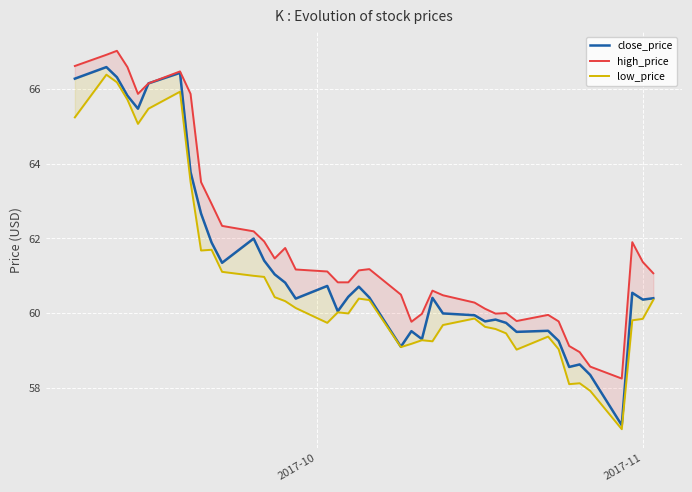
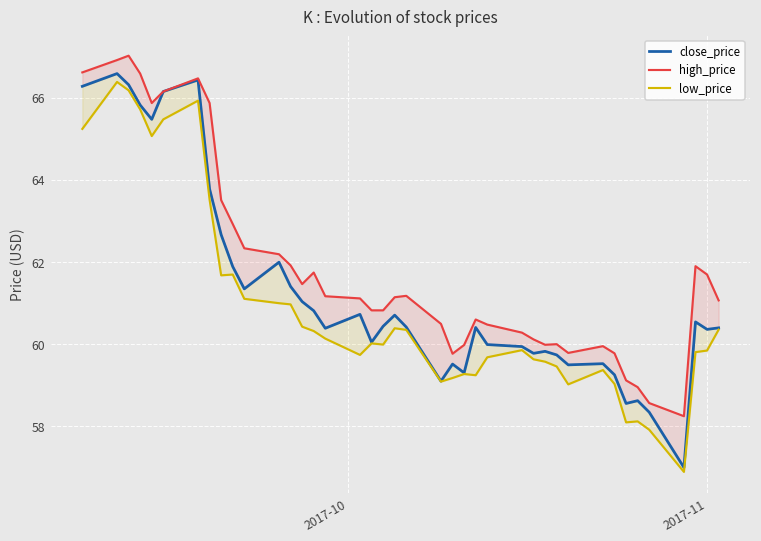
  {
    "close_price": {
      "2017-11": 60.4
    },
    "high_price": {
-     "2017-11": 61.4
+     "2017-11": 61.7
    },
    "low_price": {
      "2017-11": 59.8
    }
  }
